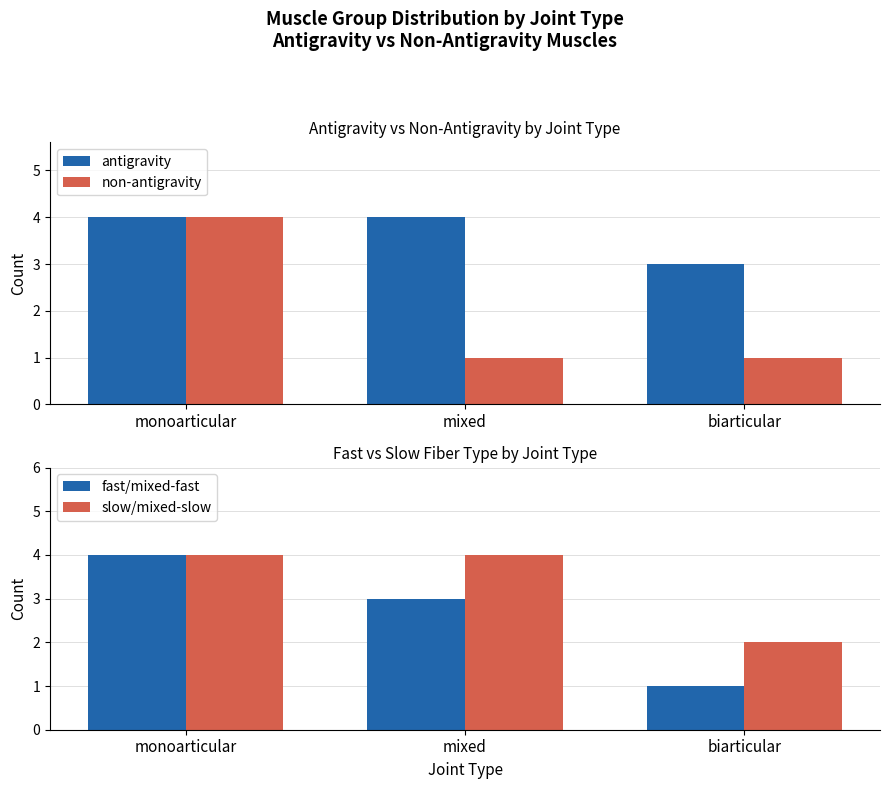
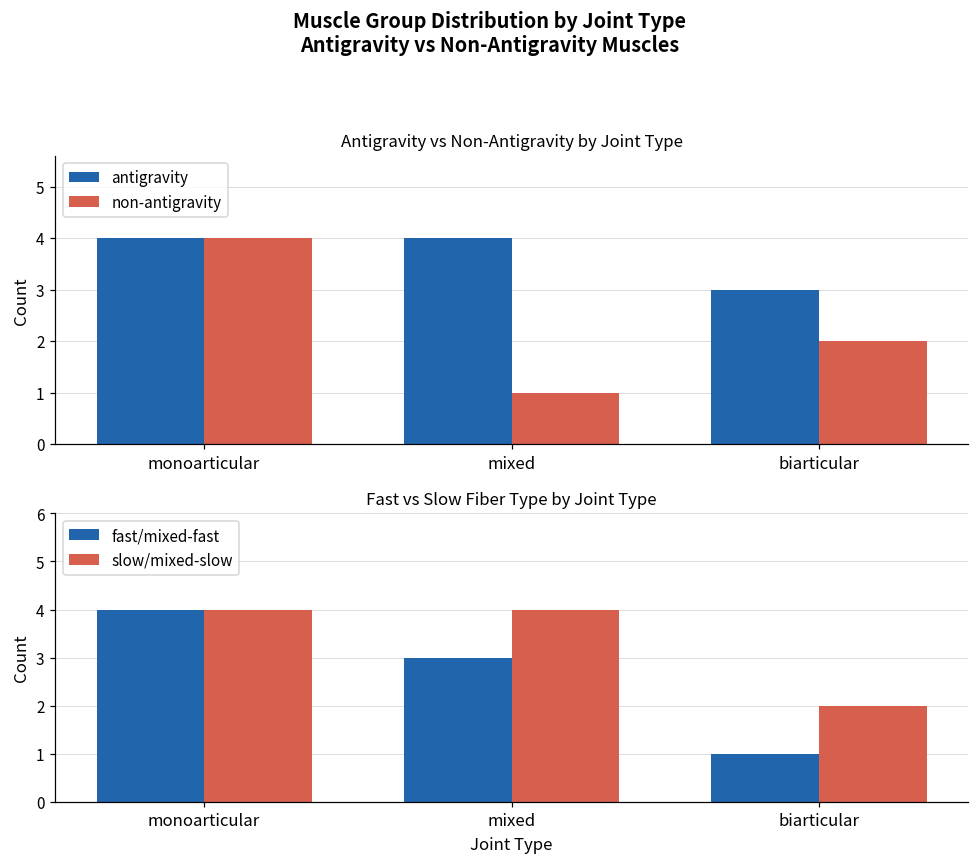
  {
    "Antigravity vs Non-Antigravity by Joint Type": {
      "antigravity": {
        "monoarticular": 4,
        "mixed": 4,
        "biarticular": 3
      },
      "non-antigravity": {
        "monoarticular": 4,
        "mixed": 1,
-       "biarticular": 1
+       "biarticular": 2
      }
    },
    "Fast vs Slow Fiber Type by Joint Type": {
      "fast/mixed-fast": {
        "monoarticular": 4.0,
        "mixed": 3.0,
        "biarticular": 1.0
      },
      "slow/mixed-slow": {
        "monoarticular": 4.0,
        "mixed": 4.0,
        "biarticular": 2.0
      }
    }
  }
